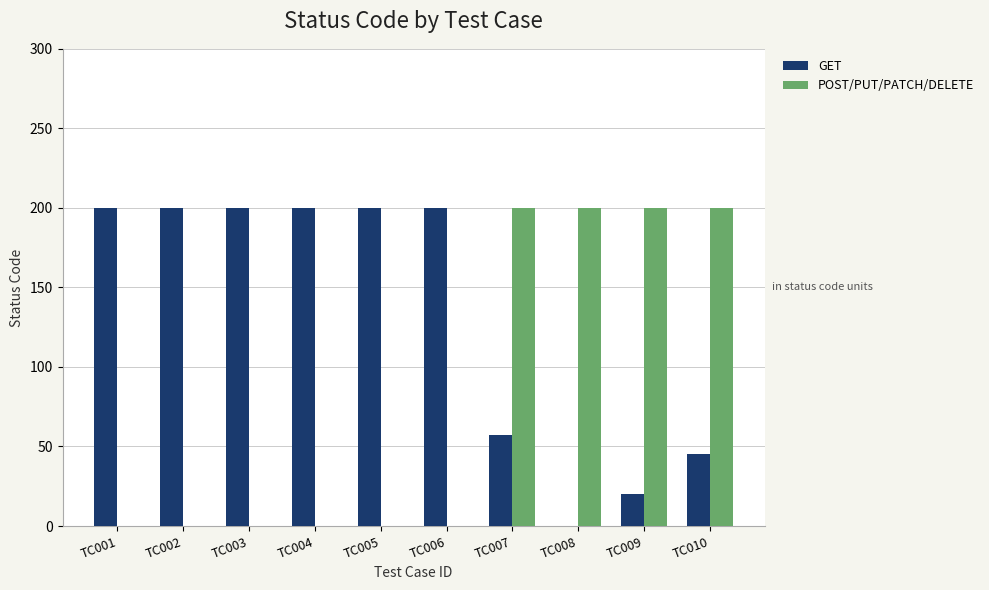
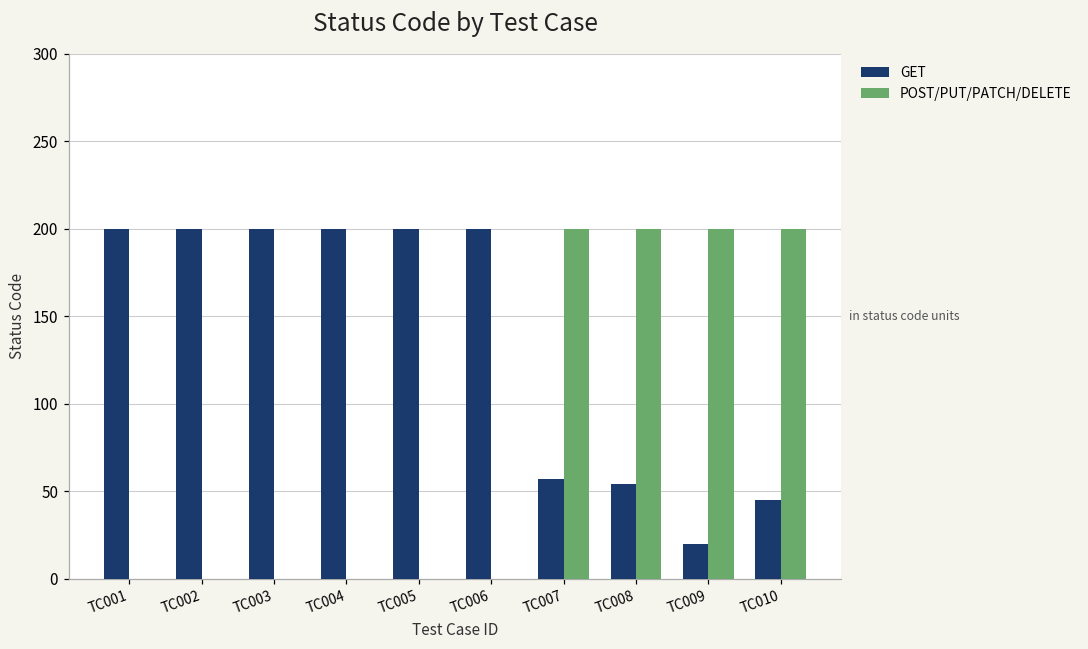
  {
    "GET": {
      "TC001": 200,
      "TC002": 200,
      "TC003": 200,
      "TC004": 200,
      "TC005": 200,
      "TC006": 200,
      "TC007": 57,
-     "TC008": 0,
+     "TC008": 54,
      "TC009": 20,
      "TC010": 45
    },
    "POST/PUT/PATCH/DELETE": {
      "TC001": 0,
      "TC002": 0,
      "TC003": 0,
      "TC004": 0,
      "TC005": 0,
      "TC006": 0,
      "TC007": 200,
      "TC008": 200,
      "TC009": 200,
      "TC010": 200
    }
  }
